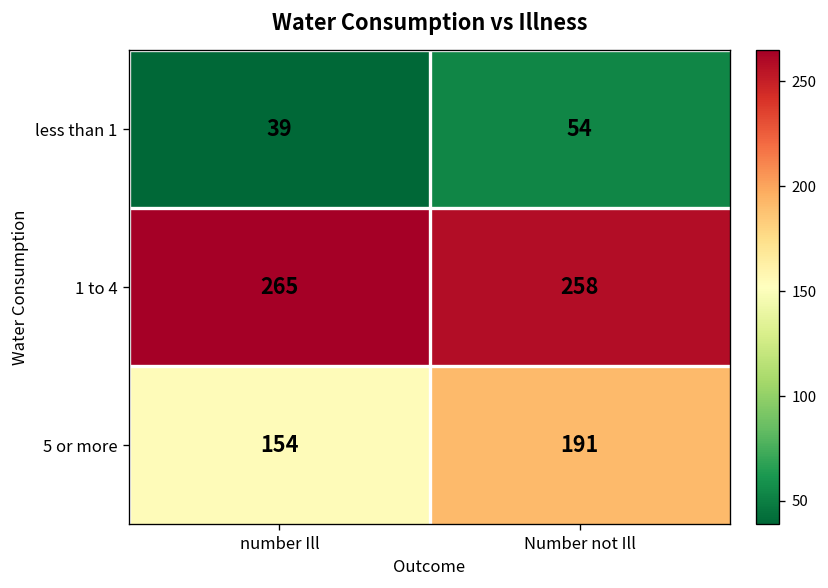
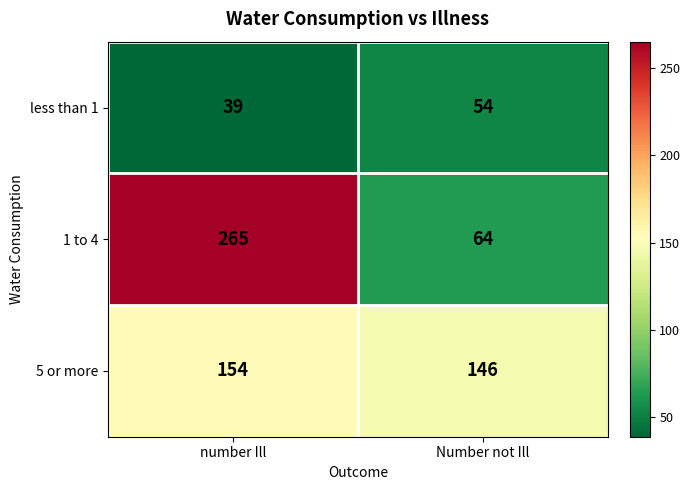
  {
    "less than 1": {
      "number Ill": 39,
      "Number not Ill": 54
    },
    "1 to 4": {
      "number Ill": 265,
-     "Number not Ill": 258
+     "Number not Ill": 64
    },
    "5 or more": {
      "number Ill": 154,
-     "Number not Ill": 191
+     "Number not Ill": 146
    }
  }
